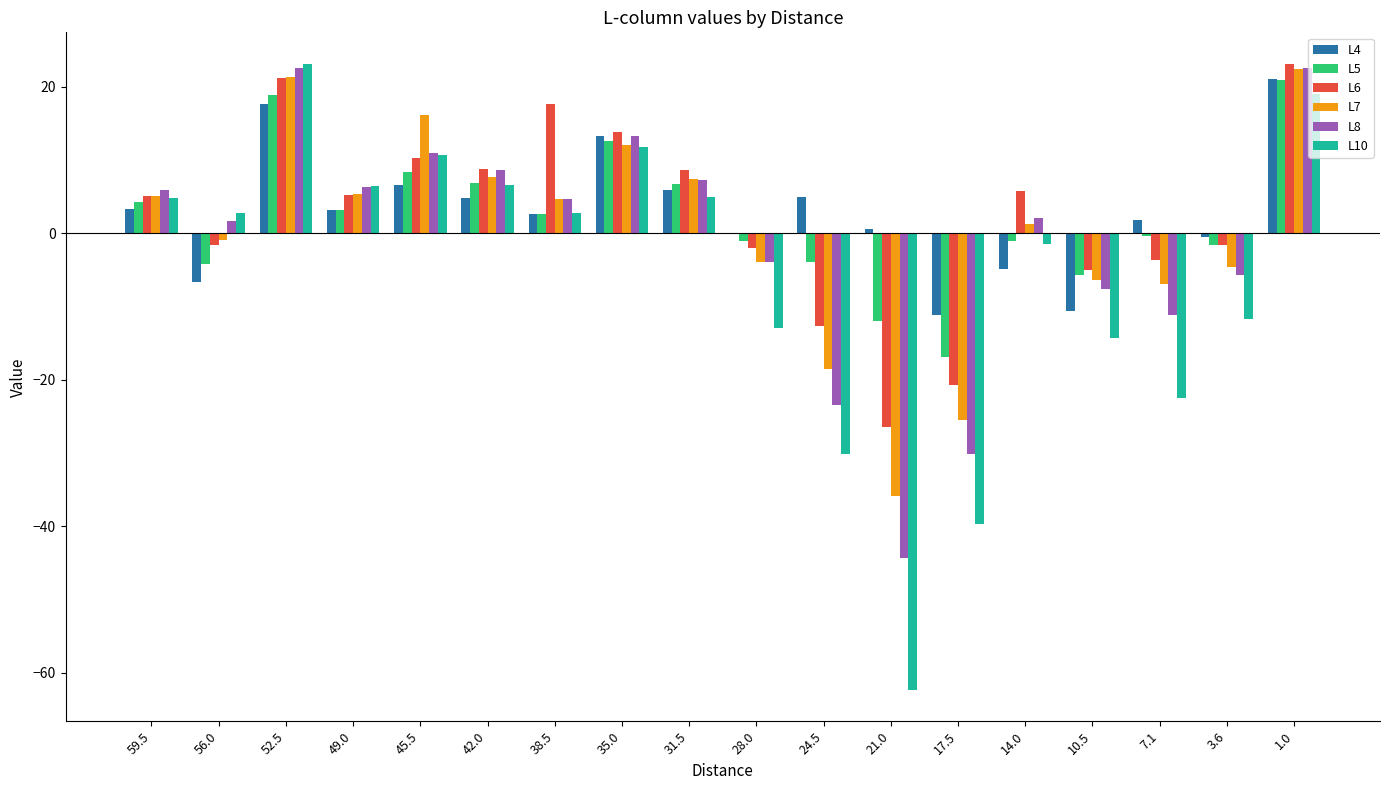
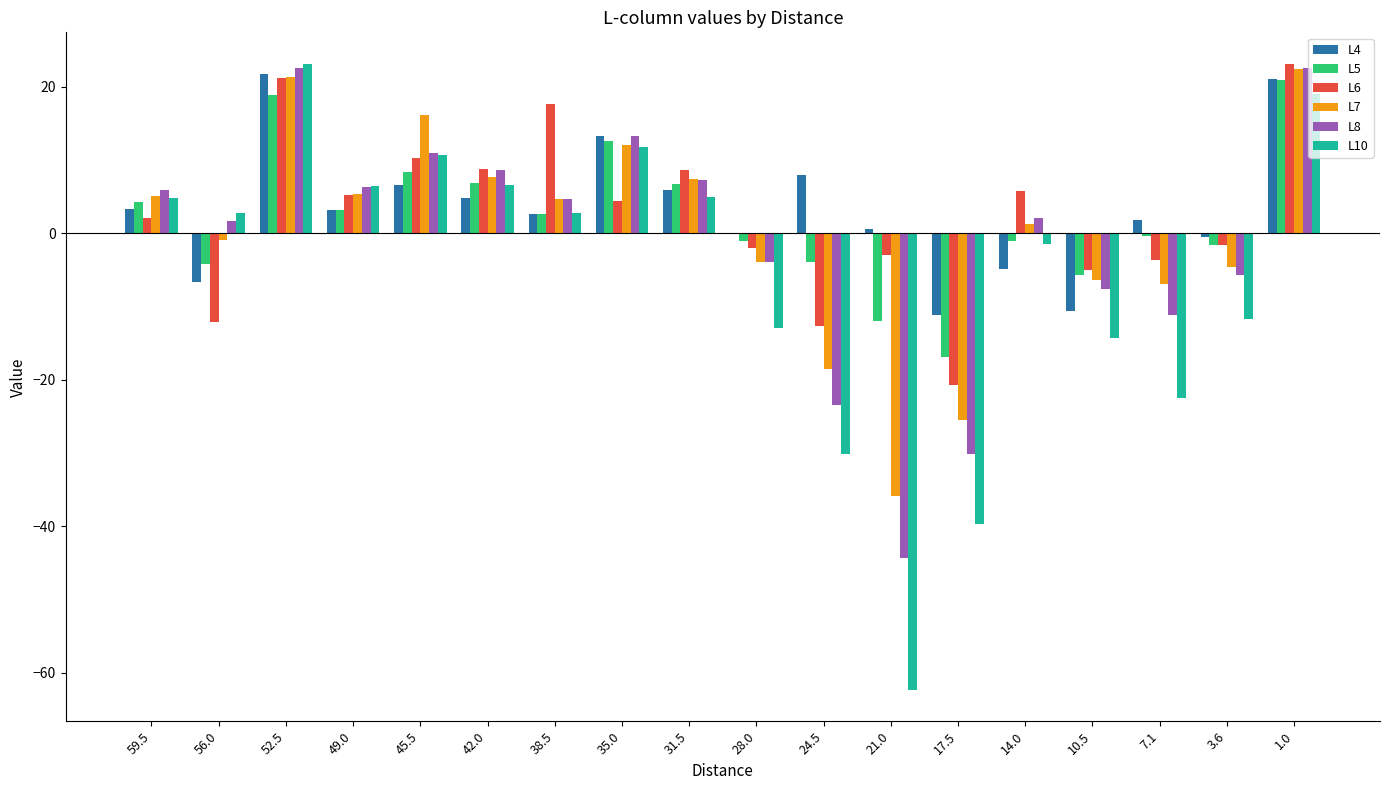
  {
    "L4": {
      "59.5": 3,
      "56.0": -7,
-     "52.5": 18,
+     "52.5": 22,
      "49.0": 3,
      "45.5": 7,
      "42.0": 5,
      "38.5": 3,
      "35.0": 13,
      "31.5": 6,
      "28.0": 0,
-     "24.5": 5,
+     "24.5": 8,
      "21.0": 1,
      "17.5": -11,
      "14.0": -5,
      "10.5": -11,
      "7.1": 2,
      "3.6": -1,
      "1.0": 21
    },
    "L6": {
-     "59.5": 5,
-     "56.0": -2,
+     "59.5": 2,
+     "56.0": -12,
      "52.5": 21,
      "49.0": 5,
      "45.5": 10,
      "42.0": 9,
      "38.5": 18,
-     "35.0": 14,
+     "35.0": 4,
      "31.5": 9,
      "28.0": -2,
      "24.5": -13,
-     "21.0": -26,
+     "21.0": -3,
      "17.5": -21,
      "14.0": 6,
      "10.5": -5,
      "7.1": -4,
      "3.6": -2,
      "1.0": 23
    },
    "L7": {
      "59.5": 5,
      "56.0": -1,
      "52.5": 21,
      "49.0": 5,
      "45.5": 16,
      "42.0": 8,
      "38.5": 5,
      "35.0": 12,
      "31.5": 7,
      "28.0": -4,
      "24.5": -19,
      "21.0": -36,
      "17.5": -25,
      "14.0": 1,
      "10.5": -6,
      "7.1": -7,
      "3.6": -5,
      "1.0": 22
    },
    "L8": {
      "59.5": 6,
      "56.0": 2,
      "52.5": 23,
      "49.0": 6,
      "45.5": 11,
      "42.0": 9,
      "38.5": 5,
      "35.0": 13,
      "31.5": 7,
      "28.0": -4,
      "24.5": -23,
      "21.0": -44,
      "17.5": -30,
      "14.0": 2,
      "10.5": -8,
      "7.1": -11,
      "3.6": -6,
      "1.0": 23
    }
  }
